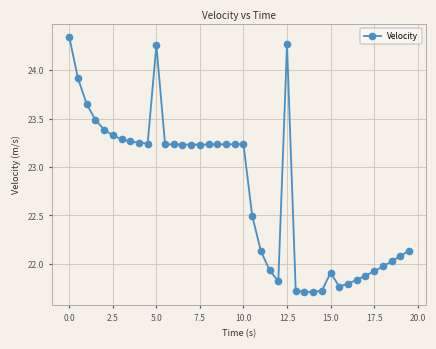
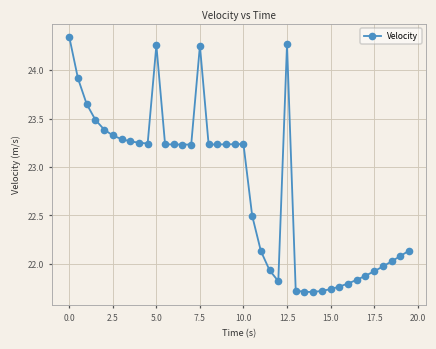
  {
    "0.0": 24.3,
    "2.5": 23.3,
    "5.0": 24.3,
-   "7.5": 23.2,
+   "7.5": 24.3,
    "10.0": 23.2,
    "12.5": 24.3,
-   "15.0": 21.9,
+   "15.0": 21.7,
    "17.5": 21.9
  }
